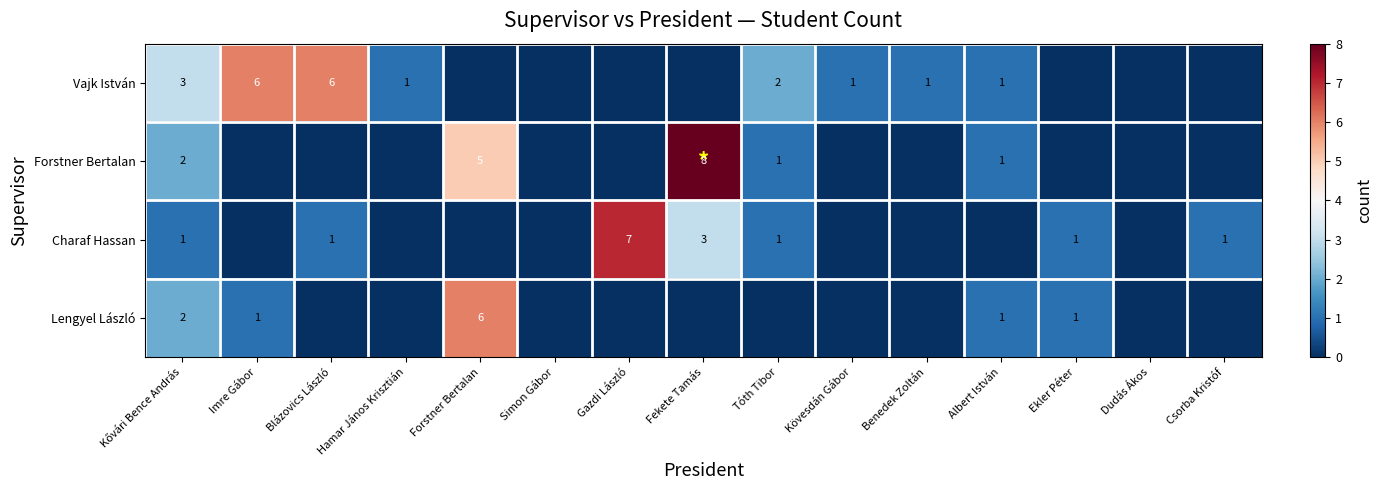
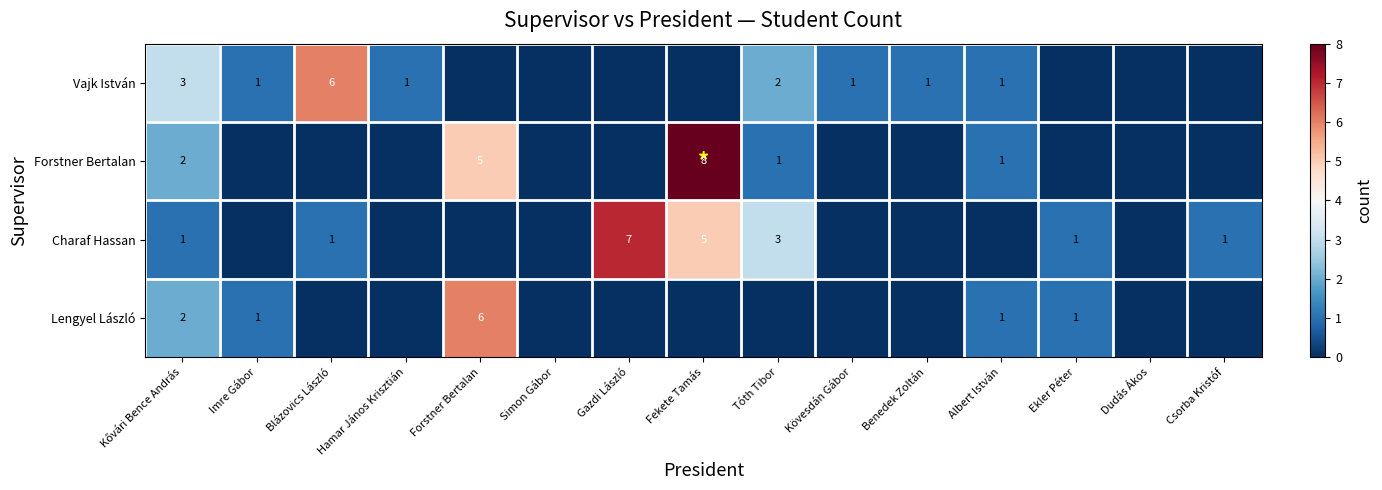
  {
    "Vajk István": {
      "Kővári Bence András": 3,
-     "Imre Gábor": 6,
+     "Imre Gábor": 1,
      "Blázovics László": 6,
      "Hamar János Krisztián": 1,
      "Tóth Tibor": 2,
      "Kövesdán Gábor": 1,
      "Benedek Zoltán": 1,
      "Albert István": 1
    },
    "Forstner Bertalan": {
      "Kővári Bence András": 2,
      "Forstner Bertalan": 5,
      "Tóth Tibor": 1,
      "Albert István": 1
    },
    "Charaf Hassan": {
      "Kővári Bence András": 1,
      "Blázovics László": 1,
      "Gazdi László": 7,
-     "Fekete Tamás": 3,
-     "Tóth Tibor": 1,
+     "Fekete Tamás": 5,
+     "Tóth Tibor": 3,
      "Ekler Péter": 1,
      "Csorba Kristóf": 1
    },
    "Lengyel László": {
      "Kővári Bence András": 2,
      "Imre Gábor": 1,
      "Forstner Bertalan": 6,
      "Albert István": 1,
      "Ekler Péter": 1
    }
  }
